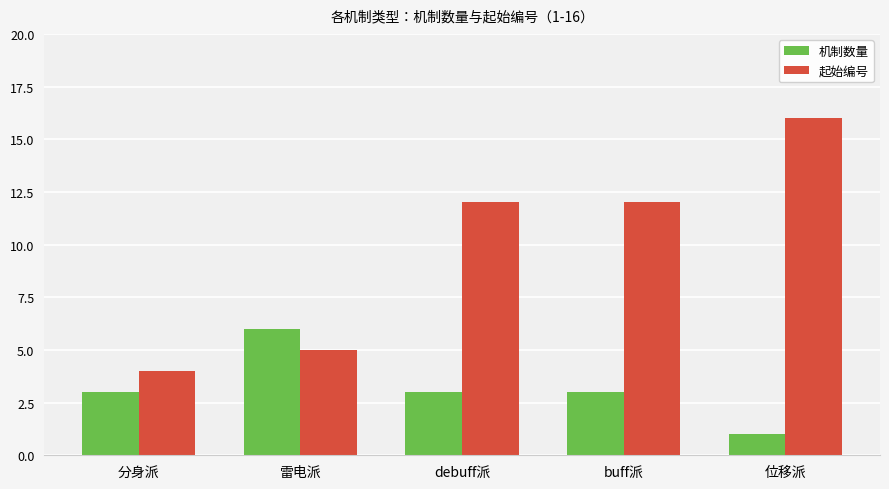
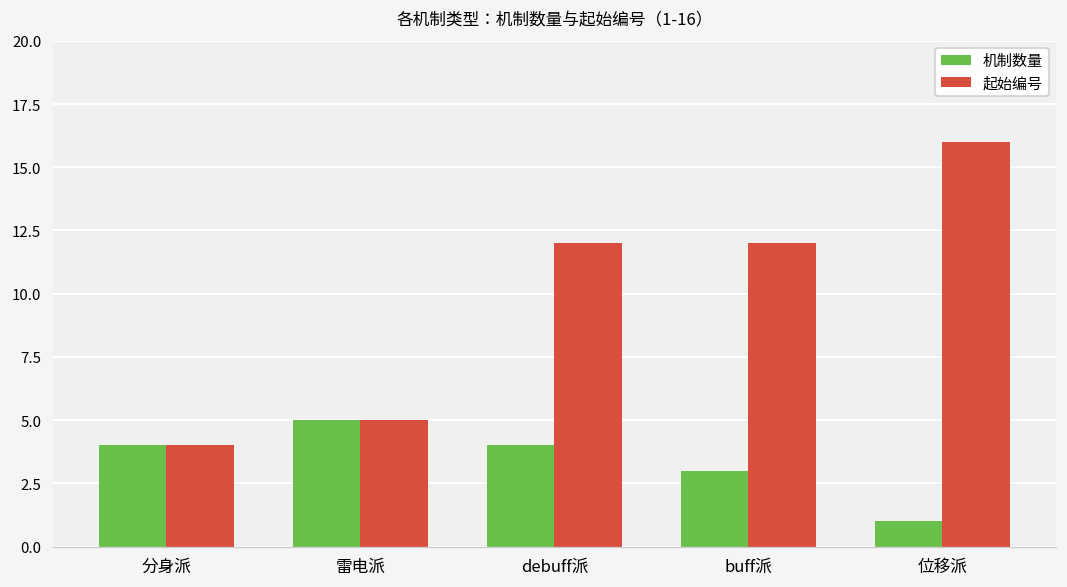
  {
    "机制数量": {
-     "分身派": 3,
-     "雷电派": 6,
-     "debuff派": 3,
+     "分身派": 4,
+     "雷电派": 5,
+     "debuff派": 4,
      "buff派": 3,
      "位移派": 1
    },
    "起始编号": {
      "分身派": 4,
      "雷电派": 5,
      "debuff派": 12,
      "buff派": 12,
      "位移派": 16
    }
  }
